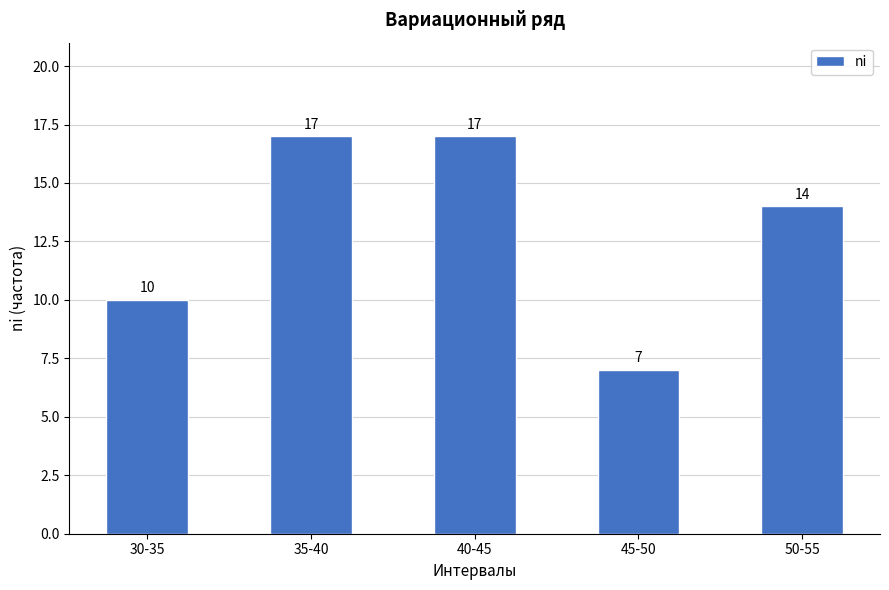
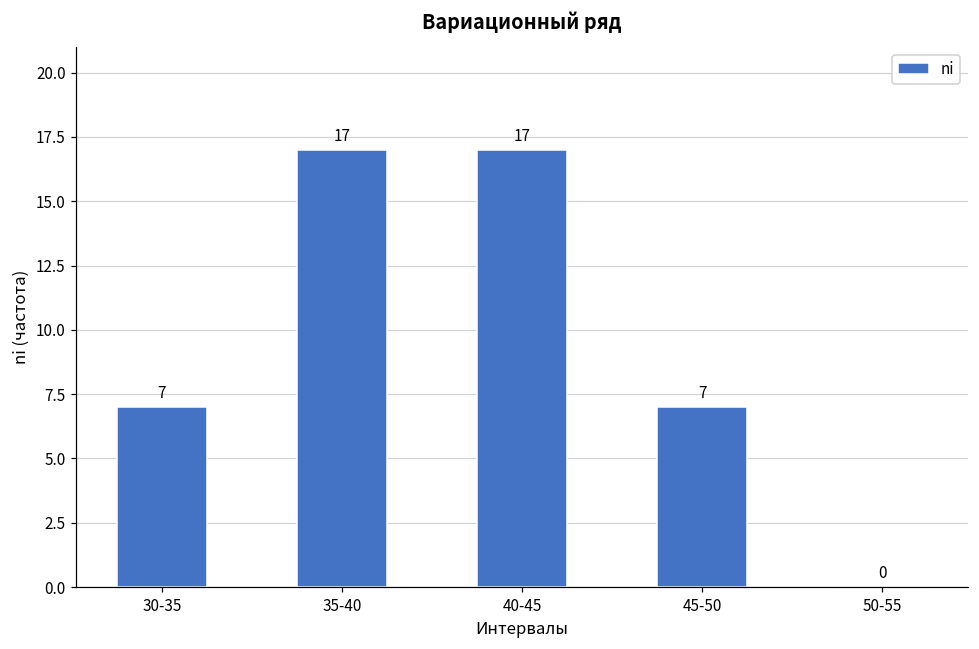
  {
-   "30-35": 10,
+   "30-35": 7,
    "35-40": 17,
    "40-45": 17,
    "45-50": 7,
-   "50-55": 14
+   "50-55": 0
  }
